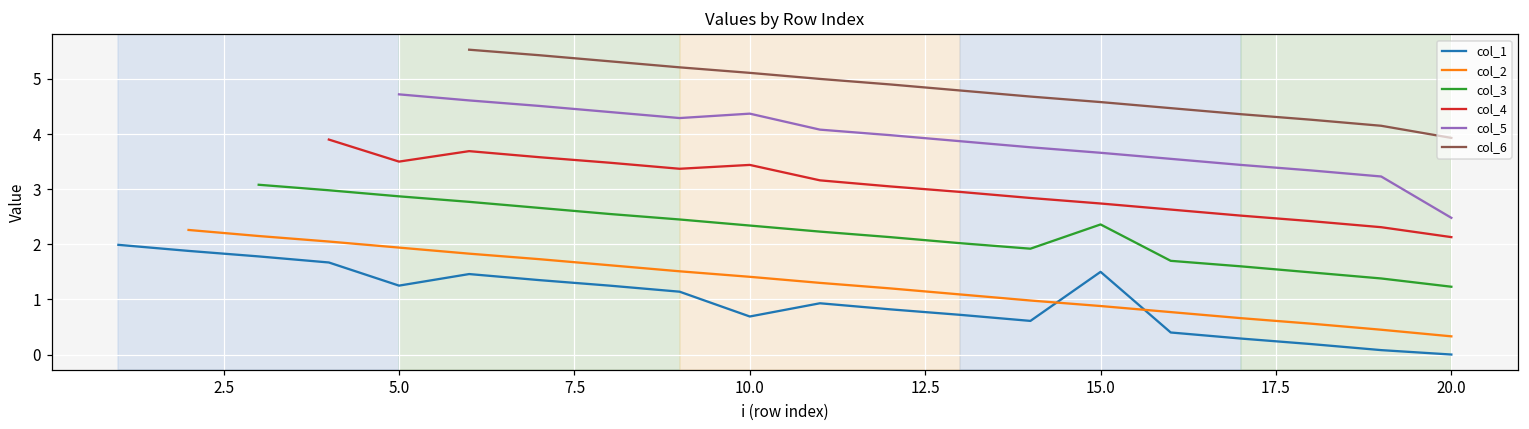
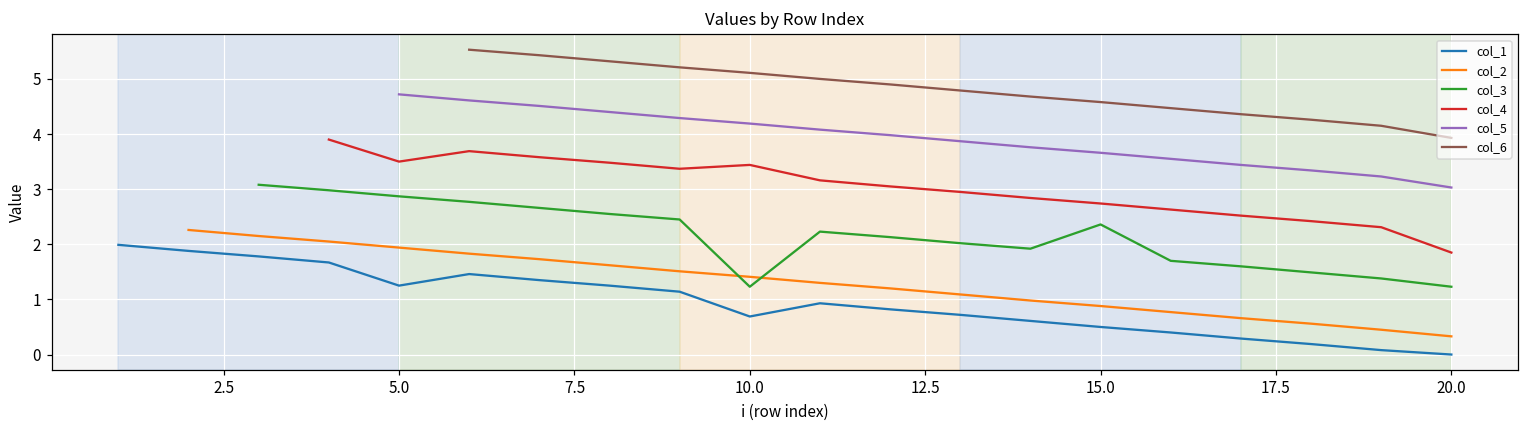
  {
    "col_1": {
      "5.0": 1.3,
      "10.0": 0.7,
-     "15.0": 1.5,
+     "15.0": 0.5,
      "20.0": 0.0
    },
    "col_2": {
      "5.0": 1.9,
      "10.0": 1.4,
      "15.0": 0.9,
      "20.0": 0.3
    },
    "col_3": {
      "5.0": 2.9,
-     "10.0": 2.3,
+     "10.0": 1.2,
      "15.0": 2.4,
      "20.0": 1.2
    },
    "col_4": {
      "5.0": 3.5,
      "10.0": 3.4,
      "15.0": 2.7,
-     "20.0": 2.1
+     "20.0": 1.9
    },
    "col_5": {
      "5.0": 4.7,
-     "10.0": 4.4,
+     "10.0": 4.2,
      "15.0": 3.7,
-     "20.0": 2.5
+     "20.0": 3.0
    },
    "col_6": {
      "10.0": 5.1,
      "15.0": 4.6
    }
  }
